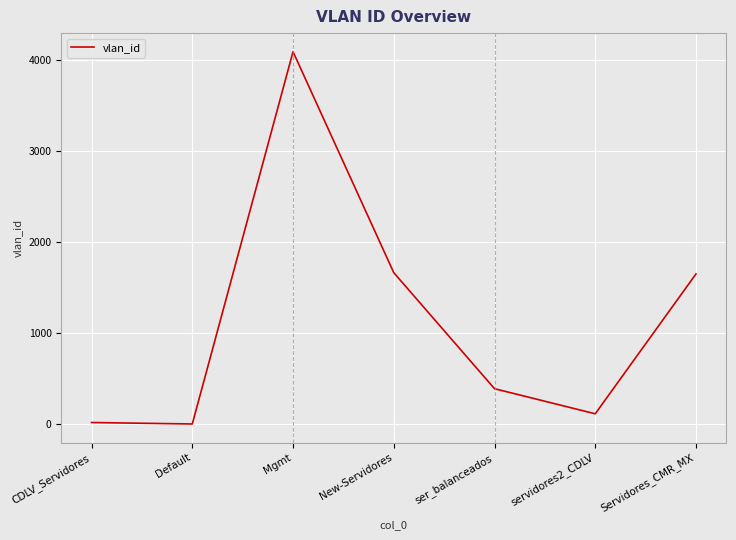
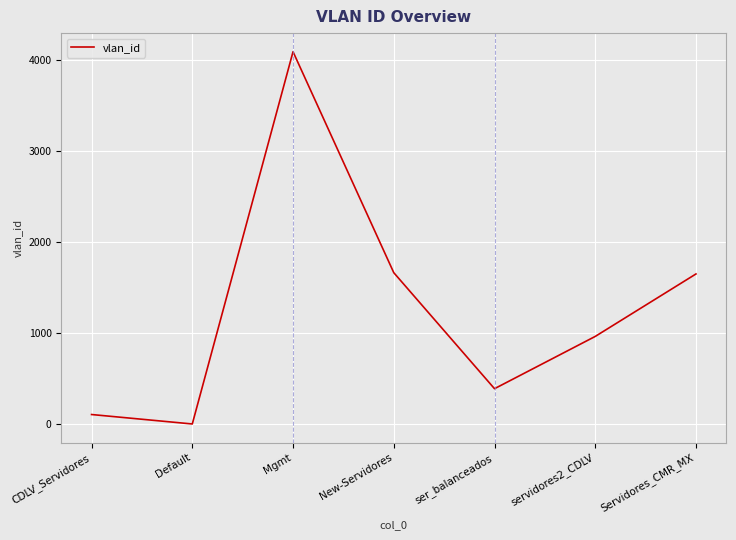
  {
-   "CDLV_Servidores": 0,
+   "CDLV_Servidores": 100,
    "Default": 0,
    "Mgmt": 4100,
    "New-Servidores": 1700,
    "ser_balanceados": 400,
-   "servidores2_CDLV": 100,
+   "servidores2_CDLV": 1000,
    "Servidores_CMR_MX": 1700
  }
